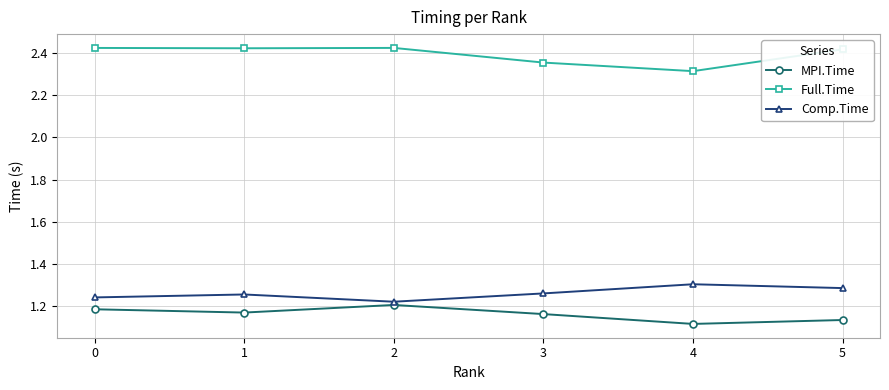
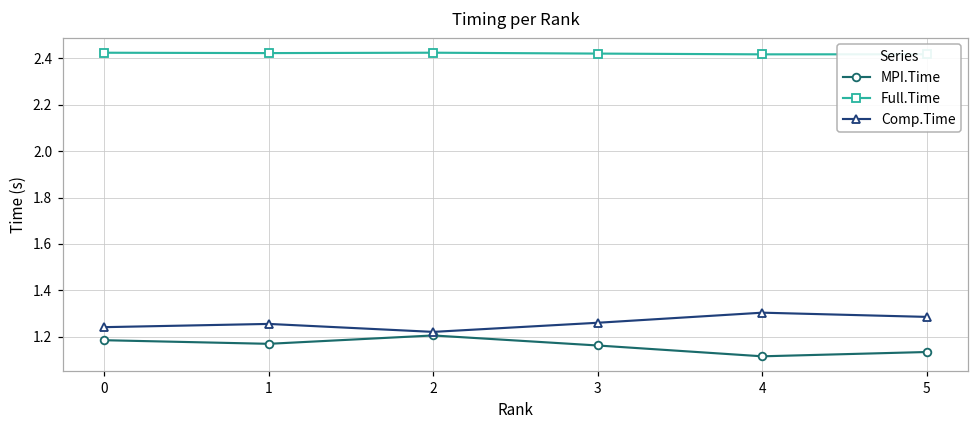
  {
    "Full.Time": {
      "0": 2.42,
      "1": 2.42,
      "2": 2.43,
-     "3": 2.36,
-     "4": 2.31
+     "3": 2.42,
+     "4": 2.42
    }
  }
